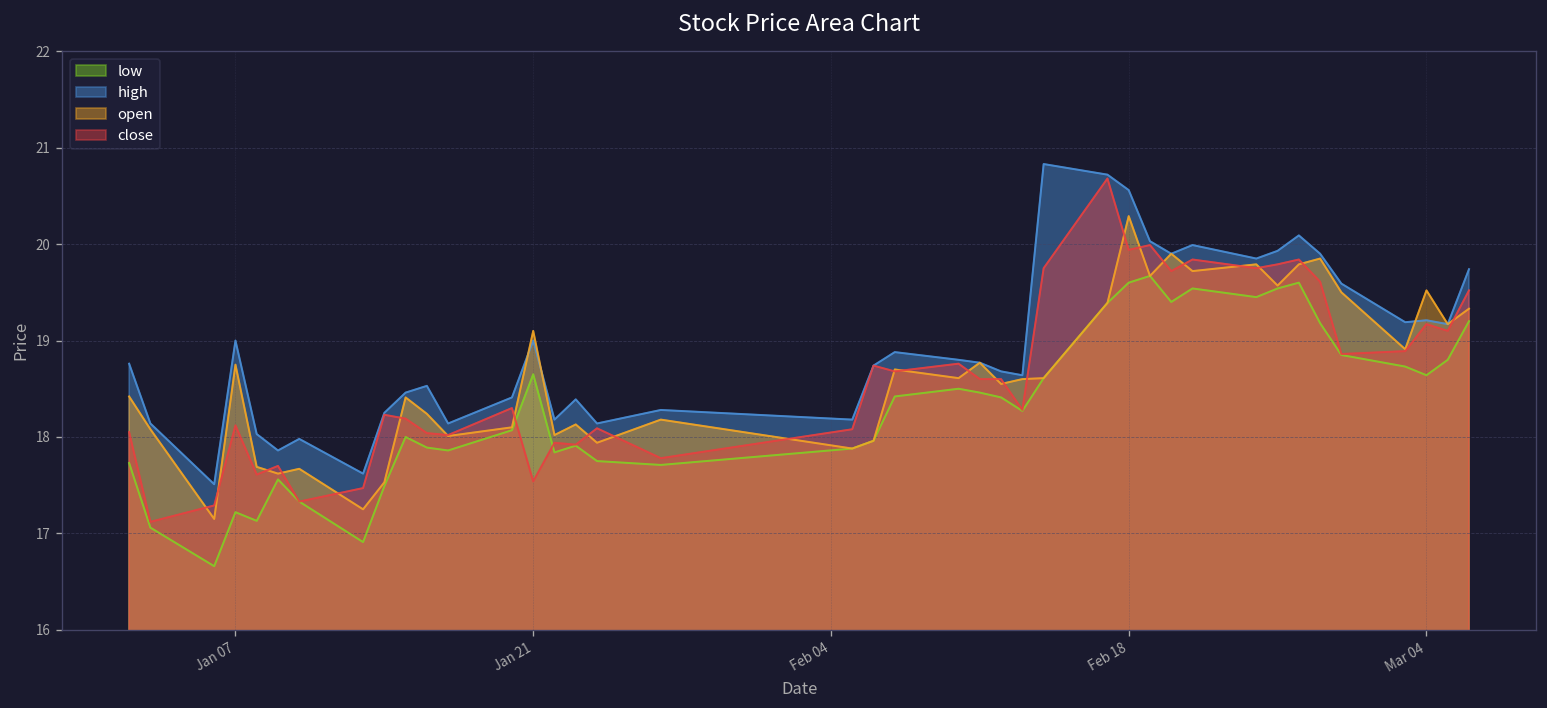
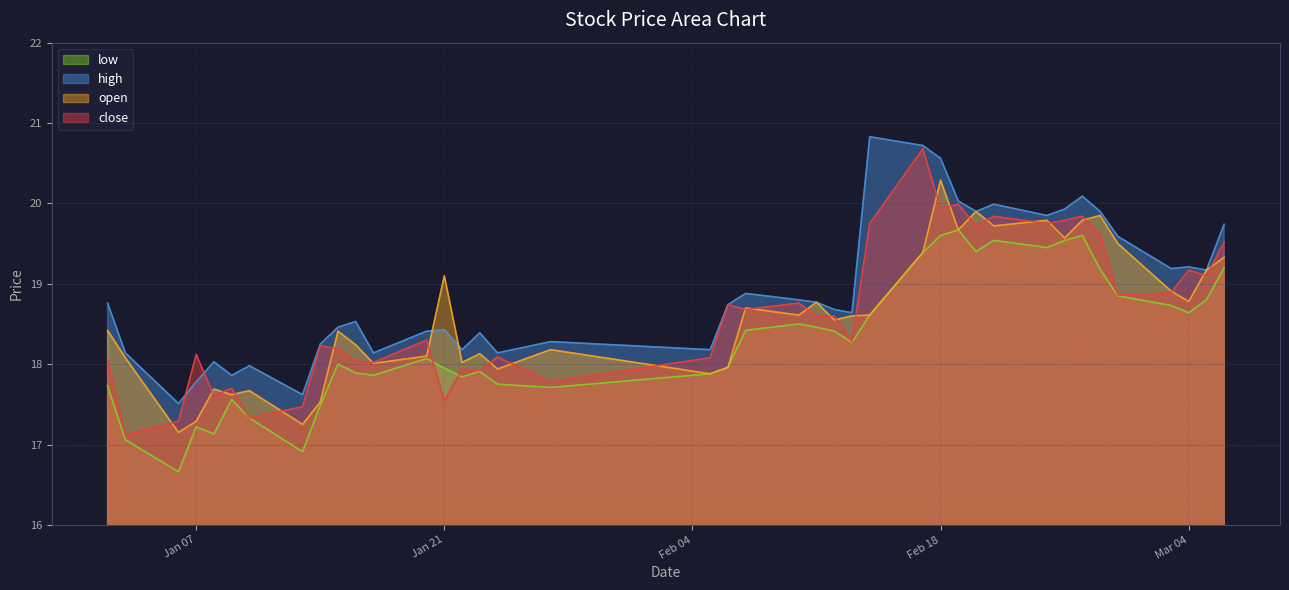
  {
    "low": {
      "Jan 07": 17.2,
-     "Jan 21": 18.7,
+     "Jan 21": 18.0,
      "Feb 18": 19.6,
      "Mar 04": 18.6
    },
    "high": {
-     "Jan 07": 19.0,
-     "Jan 21": 19.0,
+     "Jan 07": 17.8,
+     "Jan 21": 18.4,
      "Feb 18": 20.6,
      "Mar 04": 19.2
    },
    "open": {
-     "Jan 07": 18.8,
+     "Jan 07": 17.3,
      "Jan 21": 19.1,
      "Feb 18": 20.3,
-     "Mar 04": 19.5
+     "Mar 04": 18.8
    },
    "close": {
      "Jan 07": 18.1,
      "Jan 21": 17.5,
      "Feb 18": 19.9,
      "Mar 04": 19.2
    }
  }
